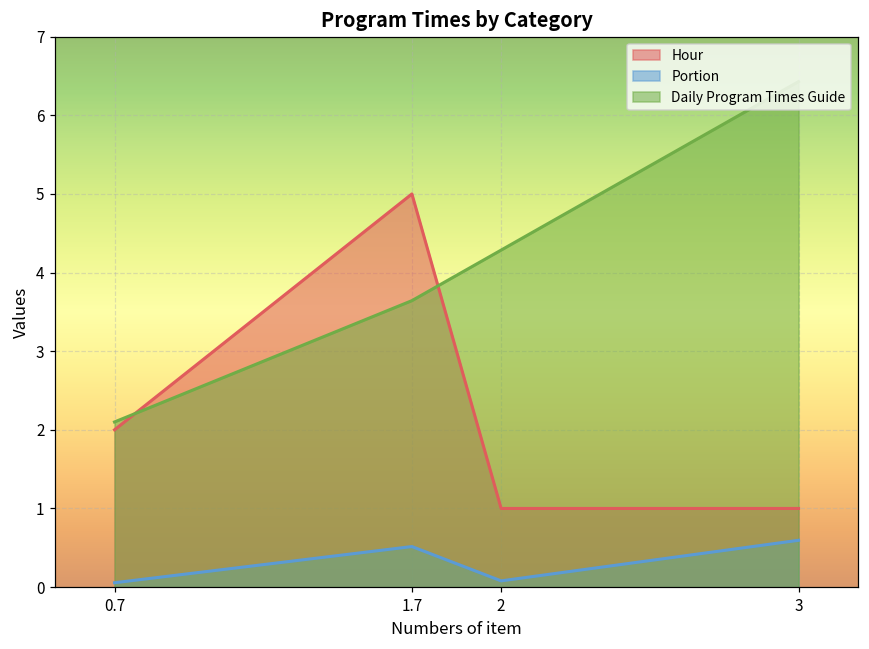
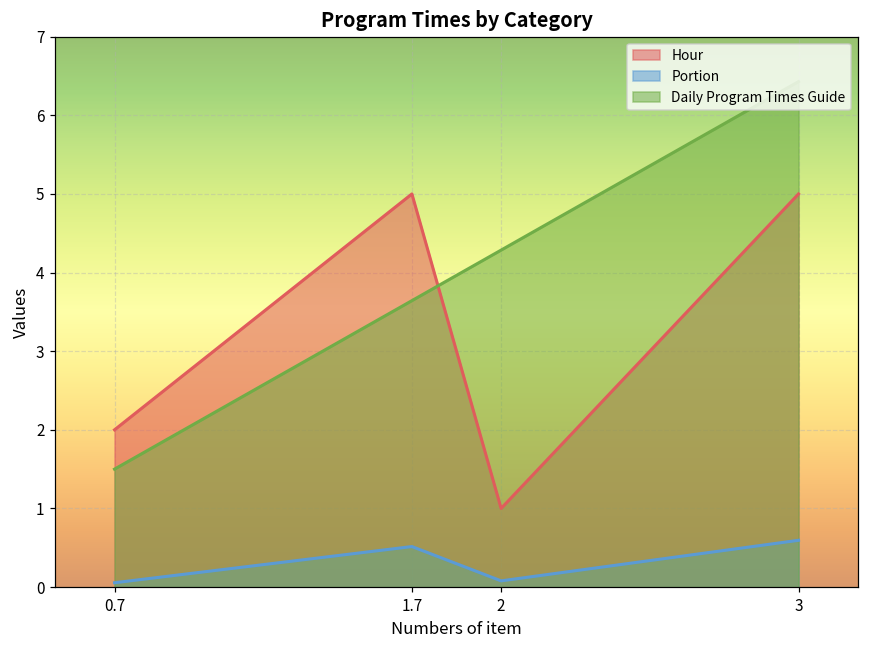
  {
    "Hour": {
      "0.7": 2,
      "1.7": 5,
      "2": 1,
-     "3": 1
+     "3": 5
    },
    "Portion": {
      "0.7": 0.1,
      "1.7": 0.5,
      "2": 0.1,
      "3": 0.6
    },
    "Daily Program Times Guide": {
-     "0.7": 2.1,
+     "0.7": 1.5,
      "1.7": 3.6,
      "2": 4.3
    }
  }
